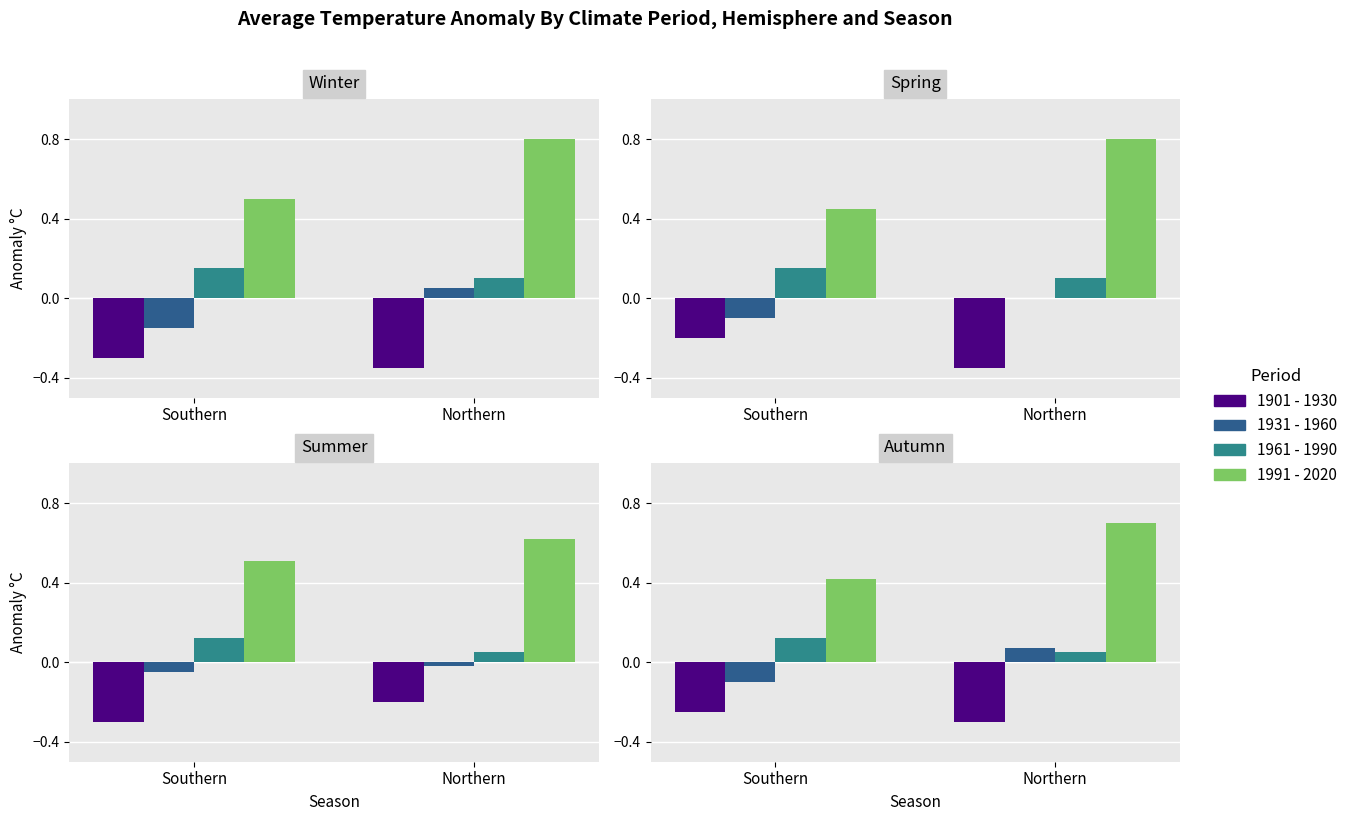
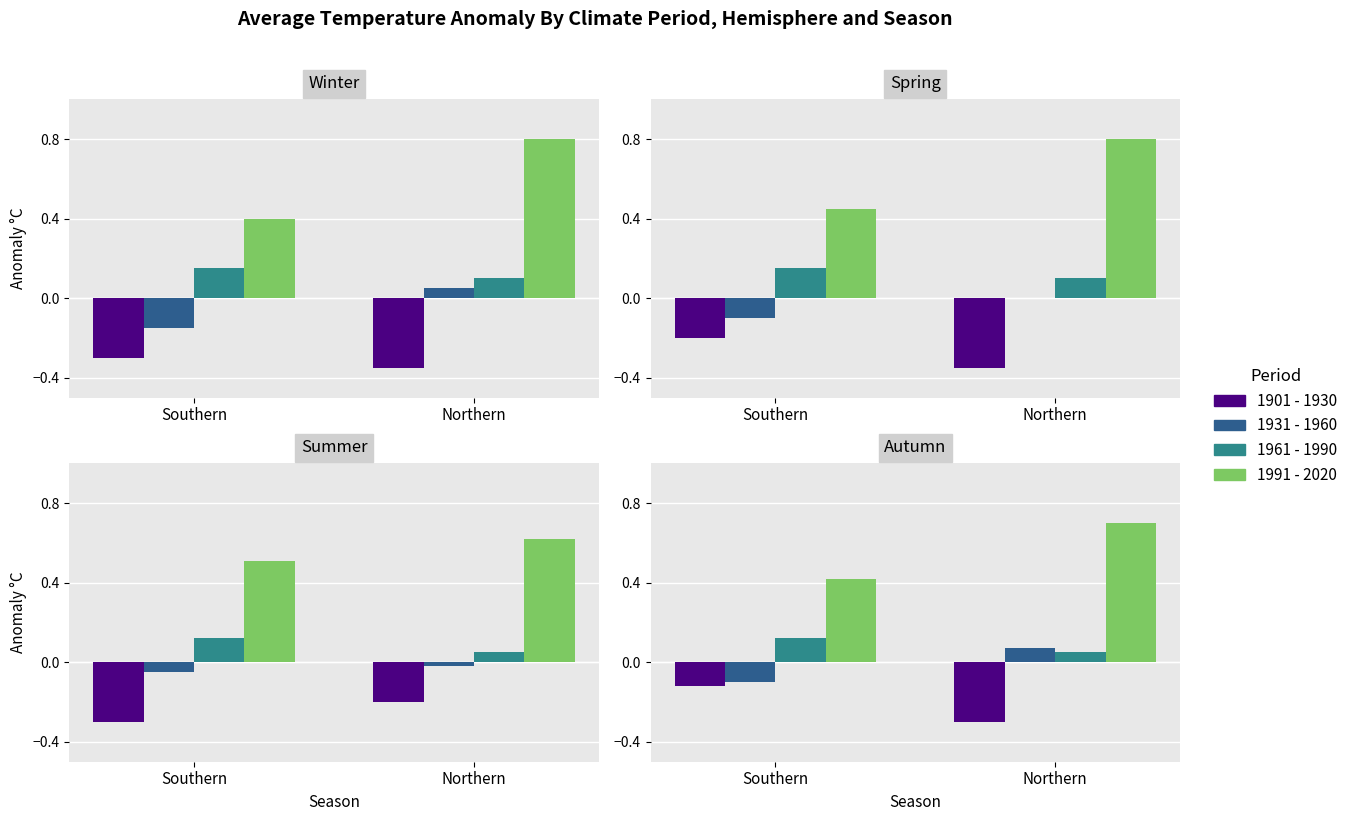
  {
    "Winter": {
      "1901 - 1930": {
        "Southern": -0.3,
        "Northern": -0.35
      },
      "1991 - 2020": {
-       "Southern": 0.5,
+       "Southern": 0.4,
        "Northern": 0.8
      }
    },
    "Spring": {
      "1901 - 1930": {
        "Southern": -0.20,
        "Northern": -0.35
      },
      "1991 - 2020": {
        "Southern": 0.45,
        "Northern": 0.80
      }
    },
    "Summer": {
      "1901 - 1930": {
        "Southern": -0.30,
        "Northern": -0.20
      },
      "1991 - 2020": {
        "Southern": 0.51,
        "Northern": 0.62
      }
    },
    "Autumn": {
      "1901 - 1930": {
-       "Southern": -0.25,
+       "Southern": -0.12,
        "Northern": -0.30
      },
      "1991 - 2020": {
        "Southern": 0.42,
        "Northern": 0.70
      }
    }
  }
